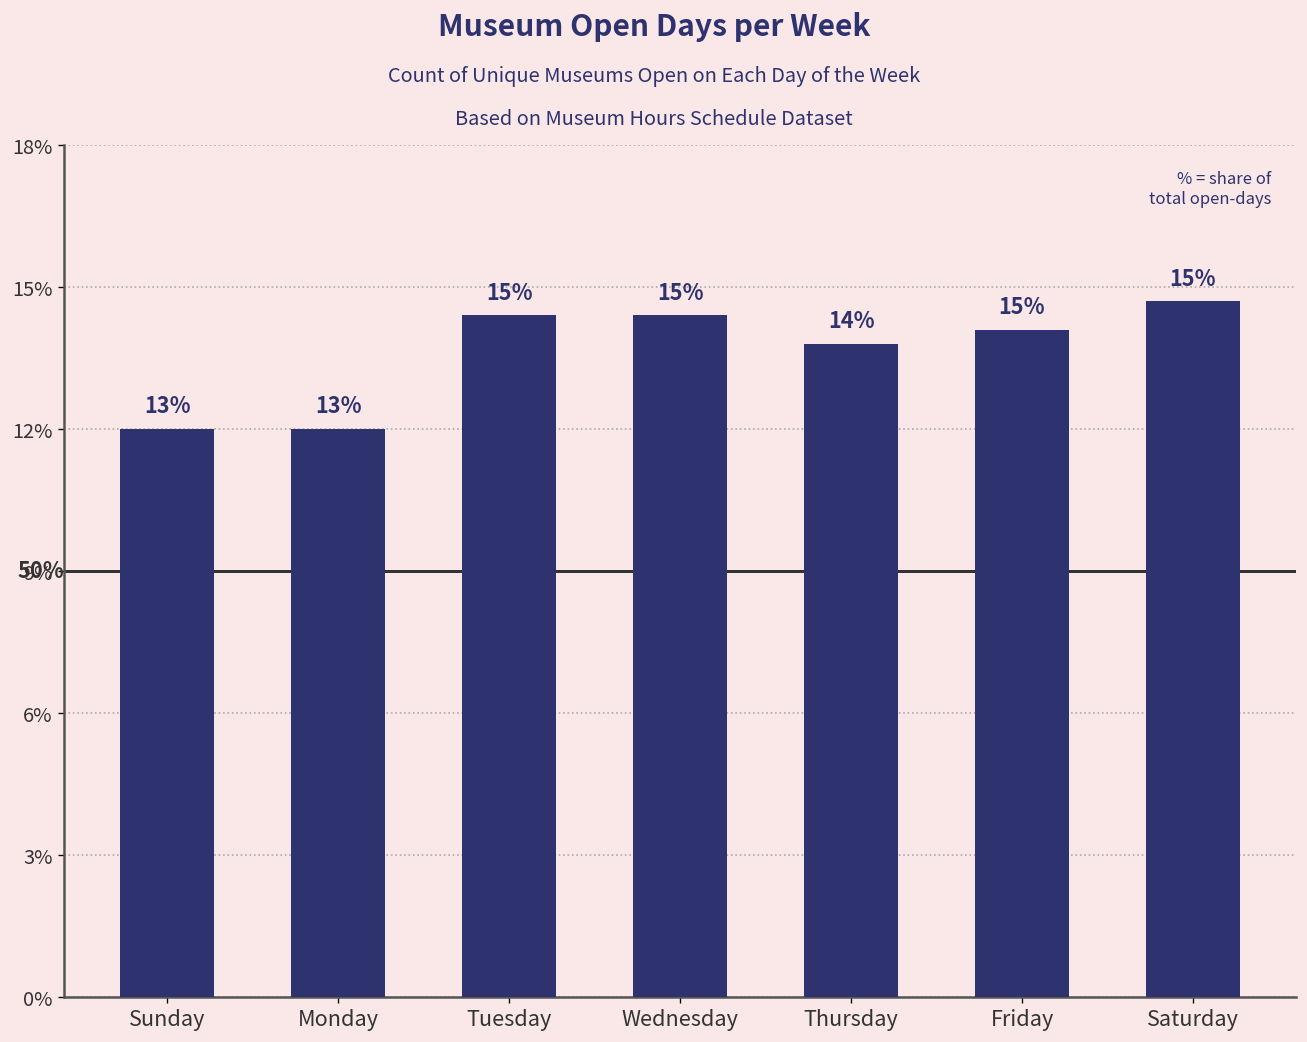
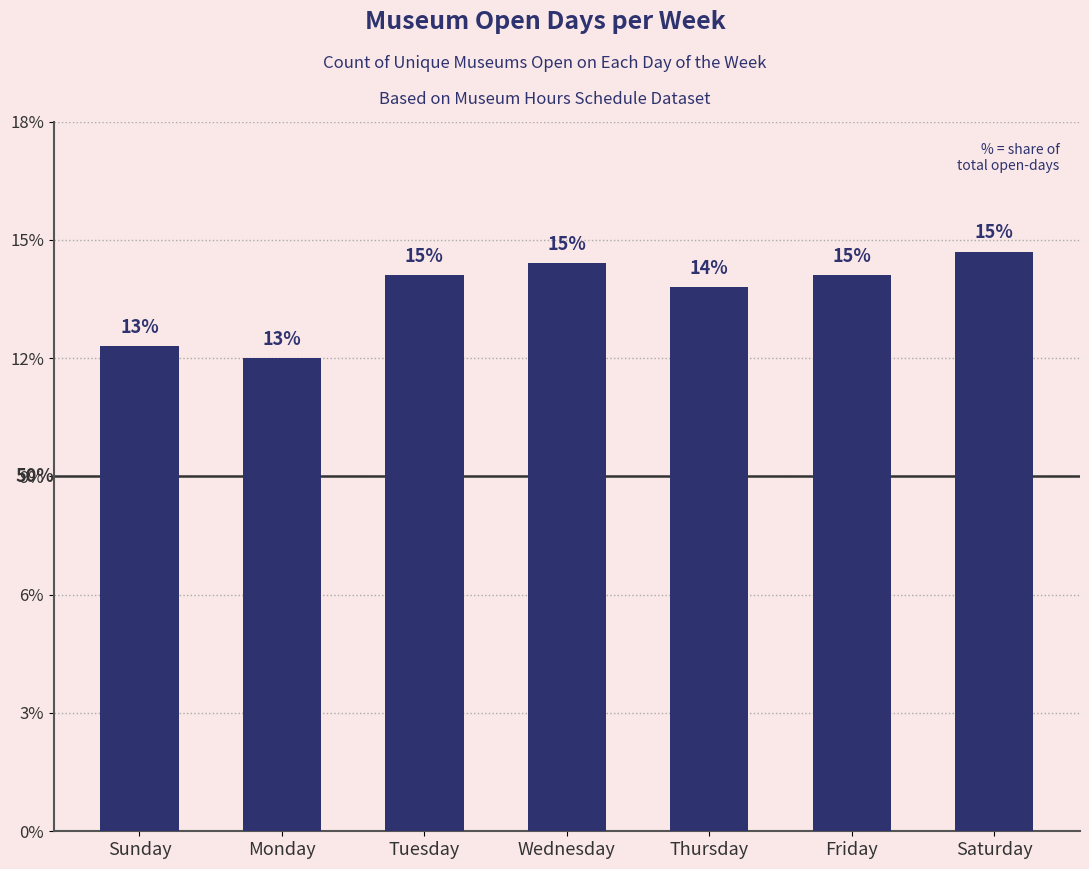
  {
-   "Sunday": "12.0%",
-   "Tuesday": "14.4%"
+   "Sunday": "12.3%",
+   "Tuesday": "14.1%"
  }
